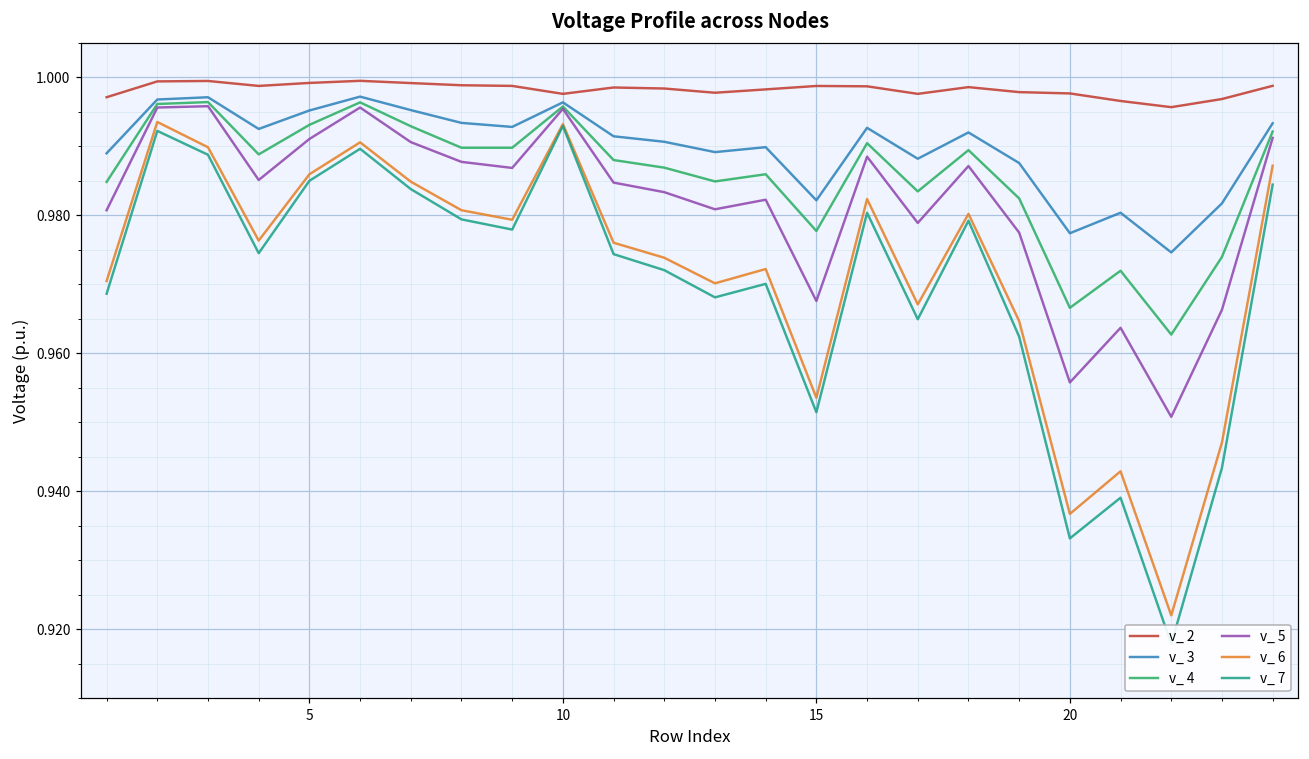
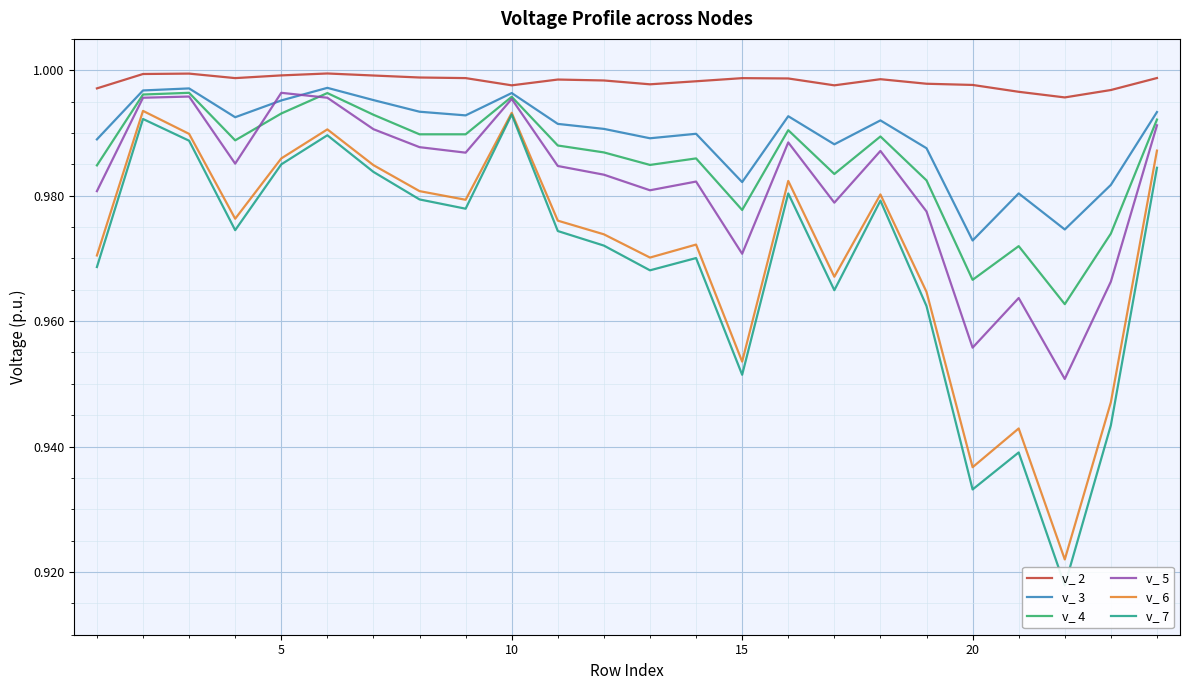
  {
    "v_ 2": {
      "5": 0.999,
      "10": 0.998,
      "15": 0.999,
      "20": 0.998
    },
    "v_ 3": {
      "5": 0.995,
      "10": 0.996,
      "15": 0.982,
-     "20": 0.977
+     "20": 0.973
    },
    "v_ 5": {
-     "5": 0.991,
-     "15": 0.968,
+     "5": 0.996,
+     "15": 0.971,
      "20": 0.956
    },
    "v_ 6": {
      "5": 0.986,
      "15": 0.954,
      "20": 0.937
    }
  }
